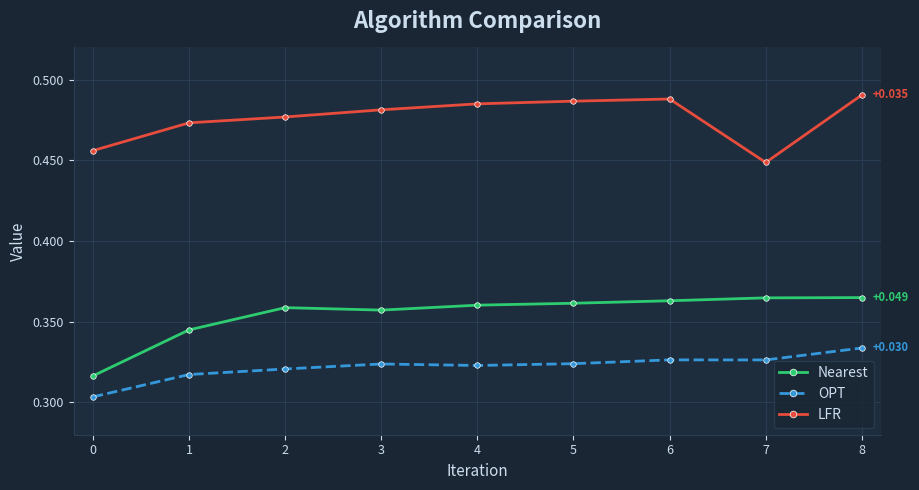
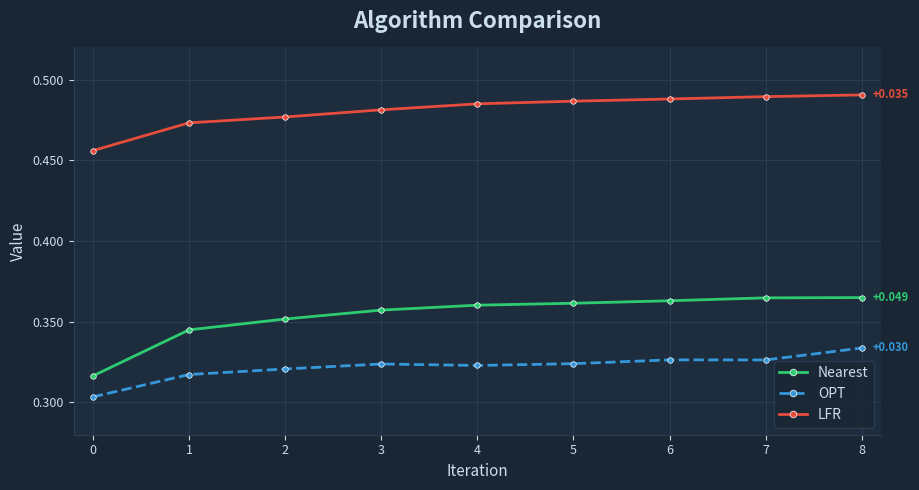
  {
    "Nearest": {
      "0": 0.316,
      "1": 0.345,
-     "2": 0.359,
+     "2": 0.352,
      "3": 0.357,
      "4": 0.360,
      "5": 0.361,
      "6": 0.363,
      "7": 0.365
    },
    "OPT": {
      "0": 0.303,
      "1": 0.317,
      "2": 0.321,
      "3": 0.324,
      "4": 0.323,
      "5": 0.324,
      "6": 0.326,
      "7": 0.326
    },
    "LFR": {
      "0": 0.456,
      "1": 0.473,
      "2": 0.477,
      "3": 0.481,
      "4": 0.485,
      "5": 0.487,
      "6": 0.488,
-     "7": 0.449
+     "7": 0.490
    }
  }
